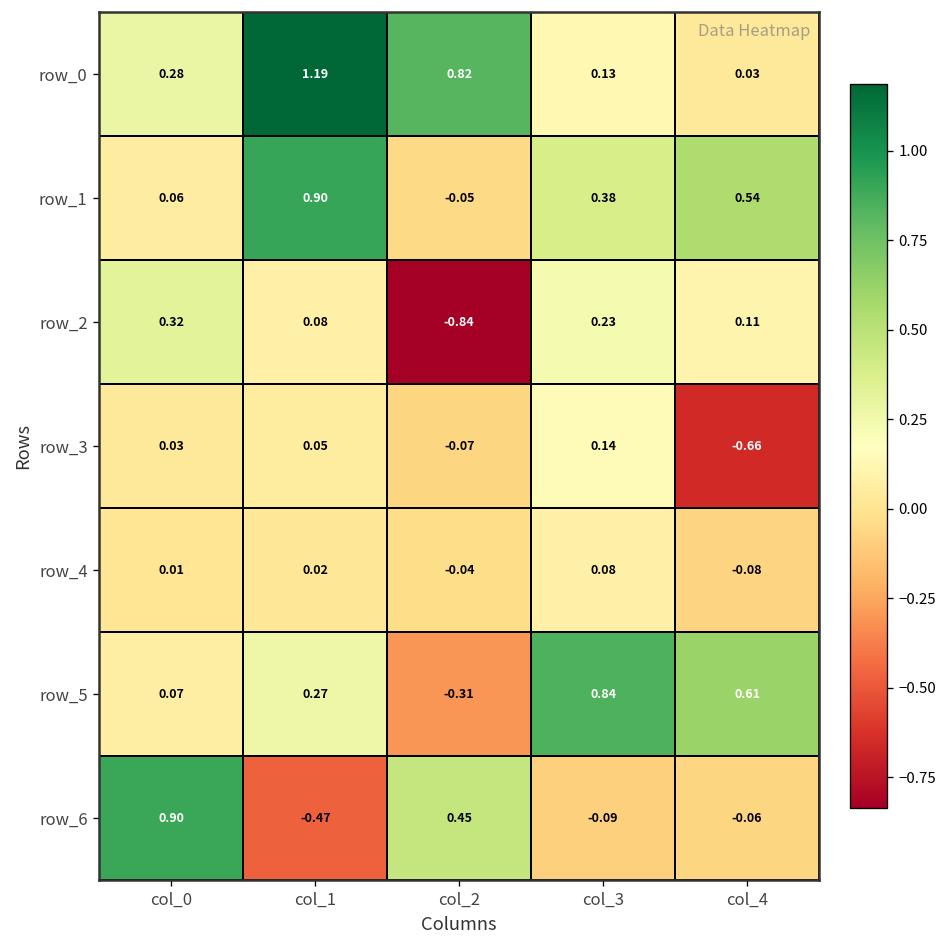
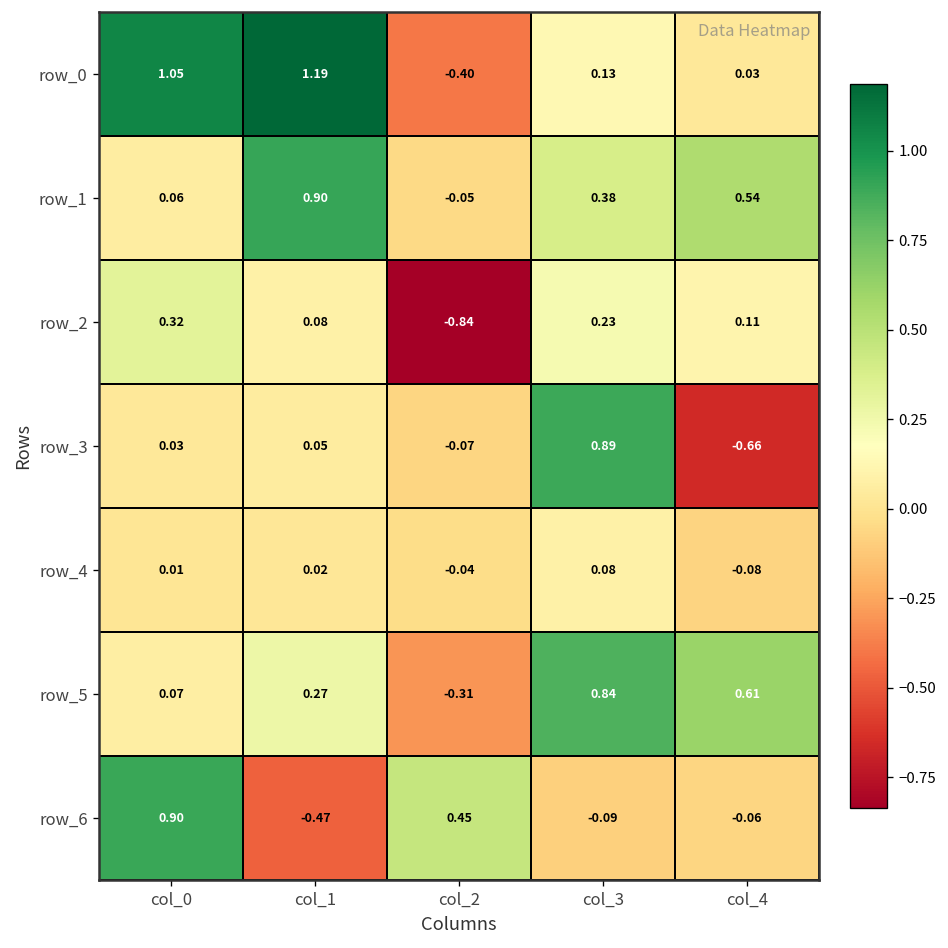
  {
    "row_0": {
-     "col_0": 0.28,
+     "col_0": 1.05,
      "col_1": 1.19,
-     "col_2": 0.82,
+     "col_2": -0.40,
      "col_3": 0.13,
      "col_4": 0.03
    },
    "row_1": {
      "col_0": 0.06,
      "col_1": 0.90,
      "col_2": -0.05,
      "col_3": 0.38,
      "col_4": 0.54
    },
    "row_2": {
      "col_0": 0.32,
      "col_1": 0.08,
      "col_2": -0.84,
      "col_3": 0.23,
      "col_4": 0.11
    },
    "row_3": {
      "col_0": 0.03,
      "col_1": 0.05,
      "col_2": -0.07,
-     "col_3": 0.14,
+     "col_3": 0.89,
      "col_4": -0.66
    },
    "row_4": {
      "col_0": 0.01,
      "col_1": 0.02,
      "col_2": -0.04,
      "col_3": 0.08,
      "col_4": -0.08
    },
    "row_5": {
      "col_0": 0.07,
      "col_1": 0.27,
      "col_2": -0.31,
      "col_3": 0.84,
      "col_4": 0.61
    },
    "row_6": {
      "col_0": 0.90,
      "col_1": -0.47,
      "col_2": 0.45,
      "col_3": -0.09,
      "col_4": -0.06
    }
  }
